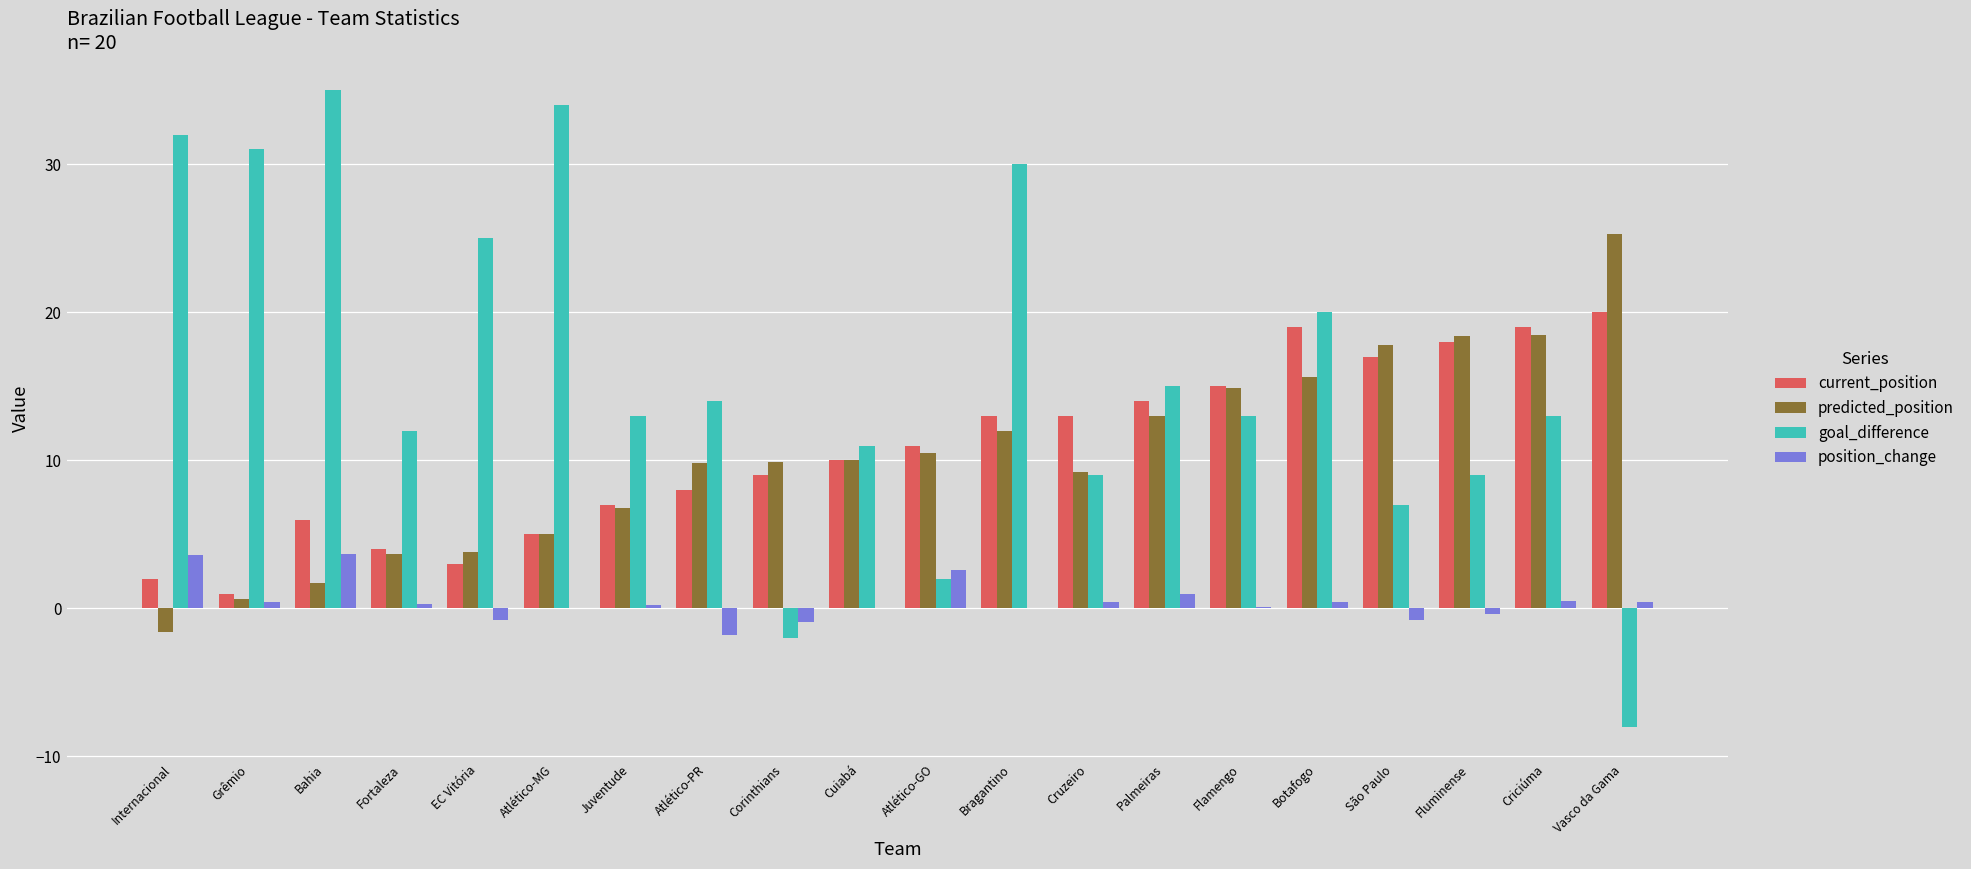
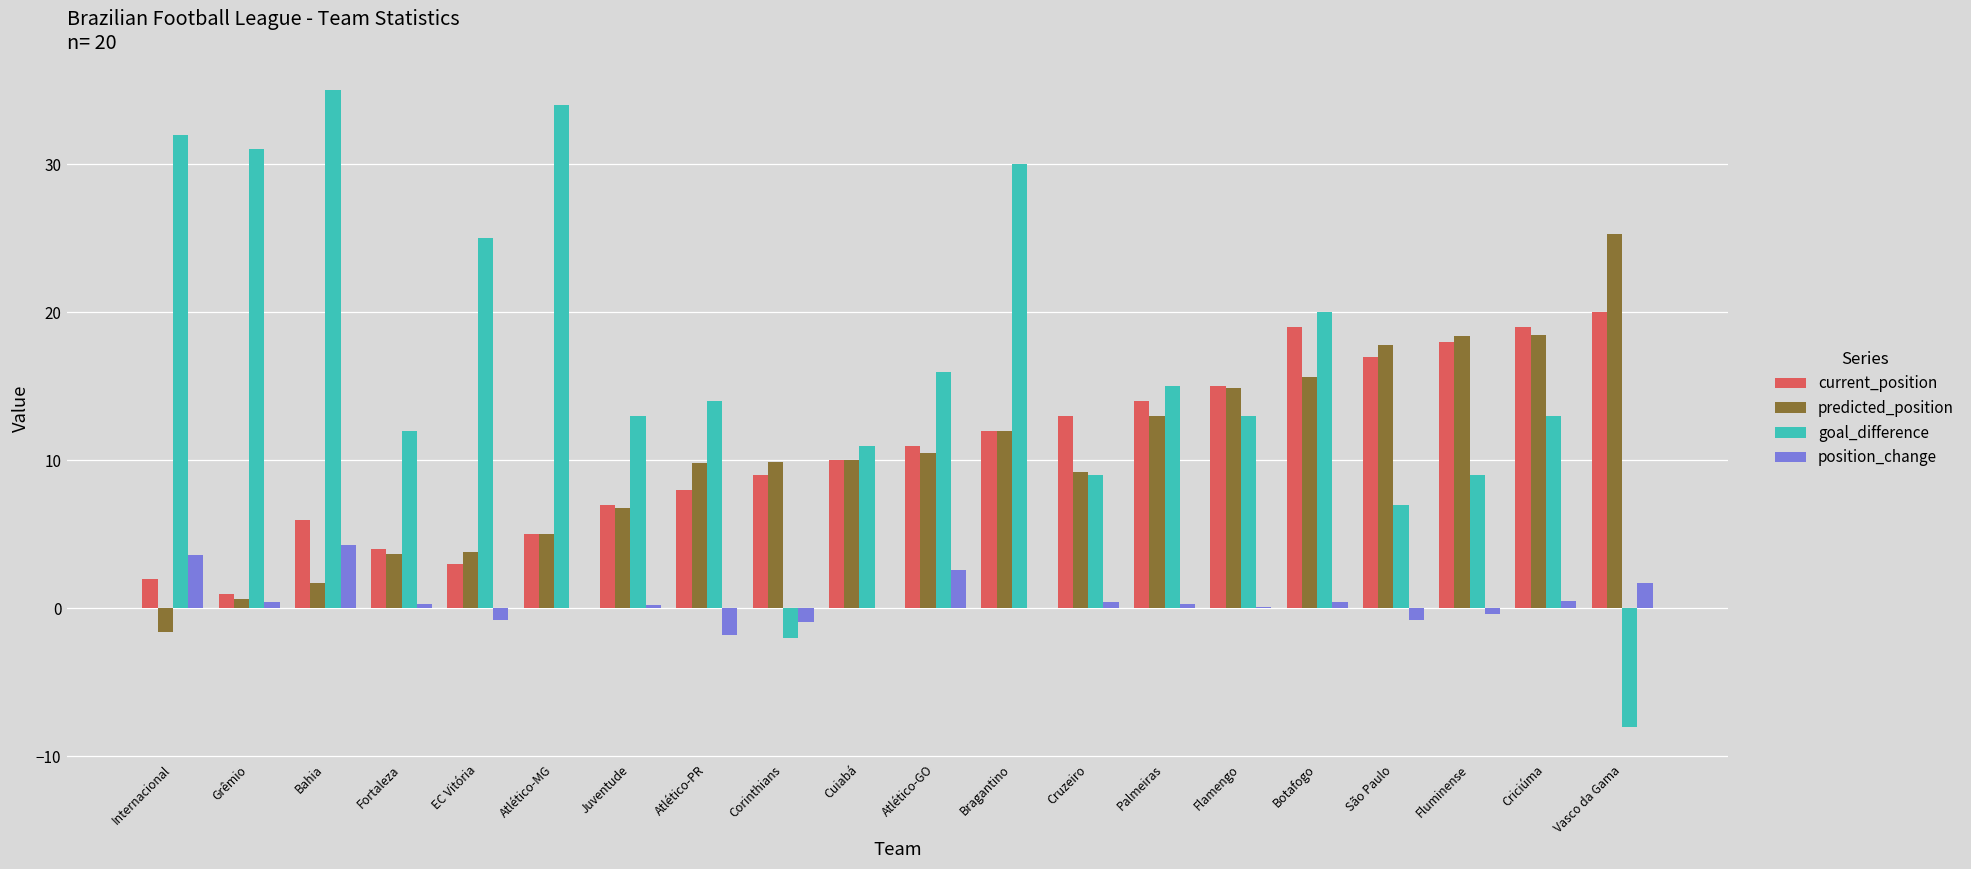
  {
    "current_position": {
      "Internacional": 2,
      "Grêmio": 1,
      "Bahia": 6,
      "Fortaleza": 4,
      "EC Vitória": 3,
      "Atlético-MG": 5,
      "Juventude": 7,
      "Atlético-PR": 8,
      "Corinthians": 9,
      "Cuiabá": 10,
      "Atlético-GO": 11,
-     "Bragantino": 13,
+     "Bragantino": 12,
      "Cruzeiro": 13,
      "Palmeiras": 14,
      "Flamengo": 15,
      "Botafogo": 19,
      "São Paulo": 17,
      "Fluminense": 18,
      "Criciúma": 19,
      "Vasco da Gama": 20
    },
    "predicted_position": {
      "Internacional": -1.6,
      "Grêmio": 0.6,
      "Bahia": 1.7,
      "Fortaleza": 3.7,
      "EC Vitória": 3.8,
      "Atlético-MG": 5.0,
      "Juventude": 6.8,
      "Atlético-PR": 9.8,
      "Corinthians": 9.9,
      "Cuiabá": 10.0,
      "Atlético-GO": 10.5,
      "Bragantino": 12.0,
      "Cruzeiro": 9.2,
      "Palmeiras": 13.0,
      "Flamengo": 14.9,
      "Botafogo": 15.6,
      "São Paulo": 17.8,
      "Fluminense": 18.4,
      "Criciúma": 18.5,
      "Vasco da Gama": 25.3
    },
    "goal_difference": {
      "Internacional": 32,
      "Grêmio": 31,
      "Bahia": 35,
      "Fortaleza": 12,
      "EC Vitória": 25,
      "Atlético-MG": 34,
      "Juventude": 13,
      "Atlético-PR": 14,
      "Corinthians": -2,
      "Cuiabá": 11,
-     "Atlético-GO": 2,
+     "Atlético-GO": 16,
      "Bragantino": 30,
      "Cruzeiro": 9,
      "Palmeiras": 15,
      "Flamengo": 13,
      "Botafogo": 20,
      "São Paulo": 7,
      "Fluminense": 9,
      "Criciúma": 13,
      "Vasco da Gama": -8
    },
    "position_change": {
      "Internacional": 3.6,
      "Grêmio": 0.4,
-     "Bahia": 3.7,
+     "Bahia": 4.3,
      "Fortaleza": 0.3,
      "EC Vitória": -0.8,
      "Atlético-MG": 0.0,
      "Juventude": 0.2,
      "Atlético-PR": -1.8,
      "Corinthians": -0.9,
      "Cuiabá": 0.0,
      "Atlético-GO": 2.6,
      "Bragantino": 0.0,
      "Cruzeiro": 0.4,
-     "Palmeiras": 1.0,
+     "Palmeiras": 0.3,
      "Botafogo": 0.4,
      "São Paulo": -0.8,
      "Fluminense": -0.4,
      "Criciúma": 0.5,
-     "Vasco da Gama": 0.4
+     "Vasco da Gama": 1.7
    }
  }
